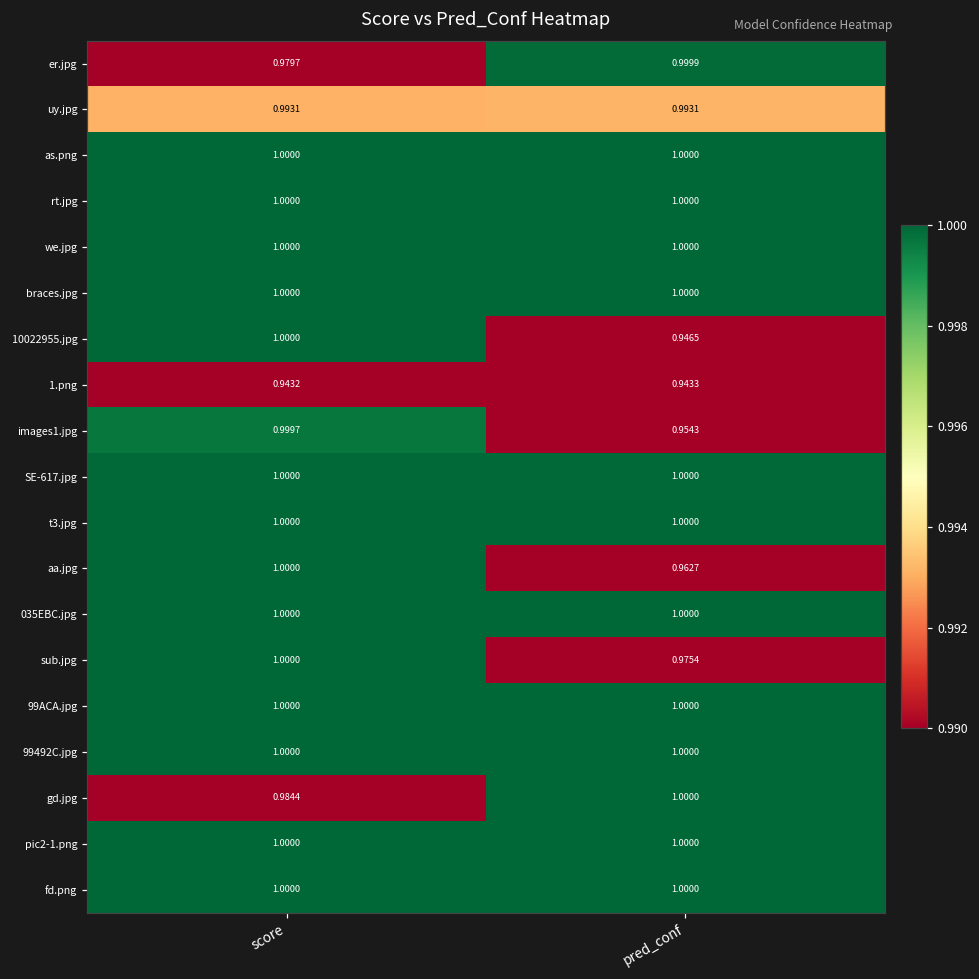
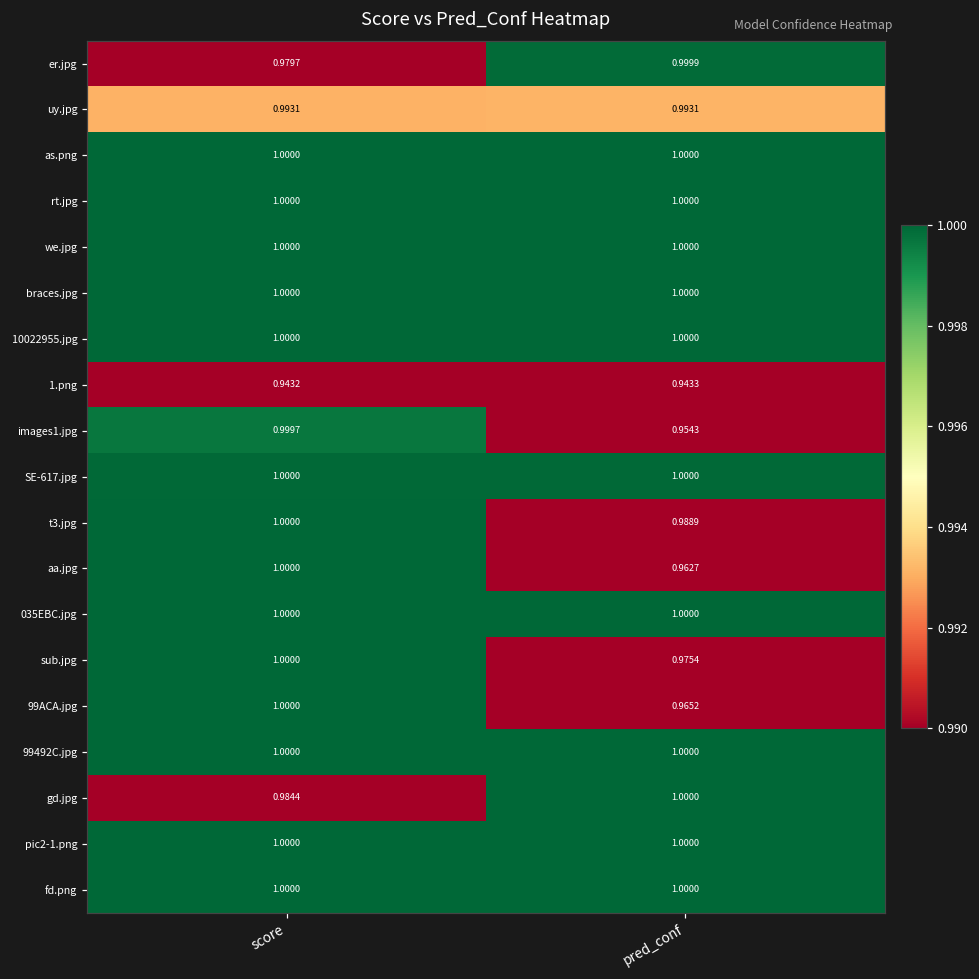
  {
    "er.jpg": {
      "score": 0.9797,
      "pred_conf": 0.9999
    },
    "uy.jpg": {
      "score": 0.9931,
      "pred_conf": 0.9931
    },
    "as.png": {
      "score": 1.0000,
      "pred_conf": 1.0000
    },
    "rt.jpg": {
      "score": 1.0000,
      "pred_conf": 1.0000
    },
    "we.jpg": {
      "score": 1.0000,
      "pred_conf": 1.0000
    },
    "braces.jpg": {
      "score": 1.0000,
      "pred_conf": 1.0000
    },
    "10022955.jpg": {
      "score": 1.0000,
-     "pred_conf": 0.9465
+     "pred_conf": 1.0000
    },
    "1.png": {
      "score": 0.9432,
      "pred_conf": 0.9433
    },
    "images1.jpg": {
      "score": 0.9997,
      "pred_conf": 0.9543
    },
    "SE-617.jpg": {
      "score": 1.0000,
      "pred_conf": 1.0000
    },
    "t3.jpg": {
      "score": 1.0000,
-     "pred_conf": 1.0000
+     "pred_conf": 0.9889
    },
    "aa.jpg": {
      "score": 1.0000,
      "pred_conf": 0.9627
    },
    "035EBC.jpg": {
      "score": 1.0000,
      "pred_conf": 1.0000
    },
    "sub.jpg": {
      "score": 1.0000,
      "pred_conf": 0.9754
    },
    "99ACA.jpg": {
      "score": 1.0000,
-     "pred_conf": 1.0000
+     "pred_conf": 0.9652
    },
    "99492C.jpg": {
      "score": 1.0000,
      "pred_conf": 1.0000
    },
    "gd.jpg": {
      "score": 0.9844,
      "pred_conf": 1.0000
    },
    "pic2-1.png": {
      "score": 1.0000,
      "pred_conf": 1.0000
    },
    "fd.png": {
      "score": 1.0000,
      "pred_conf": 1.0000
    }
  }
